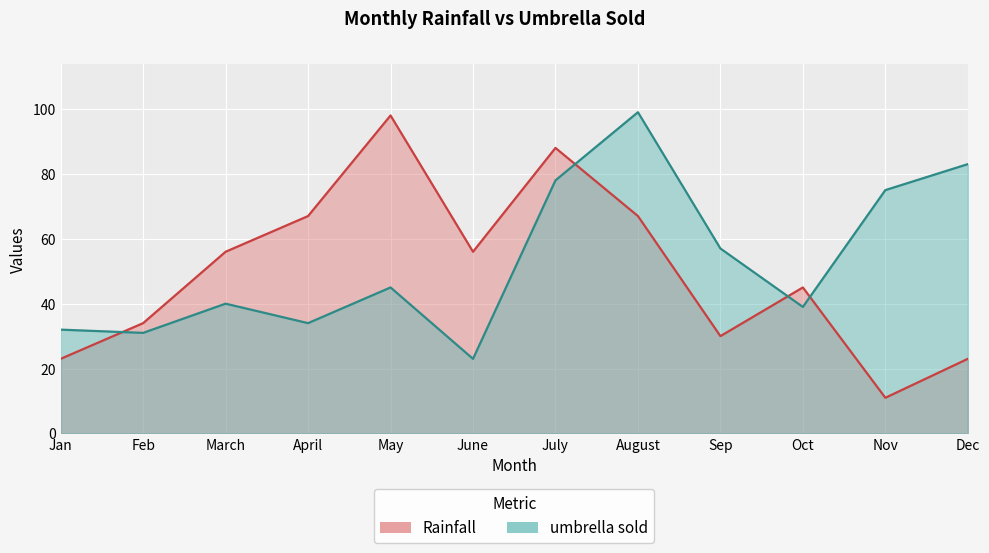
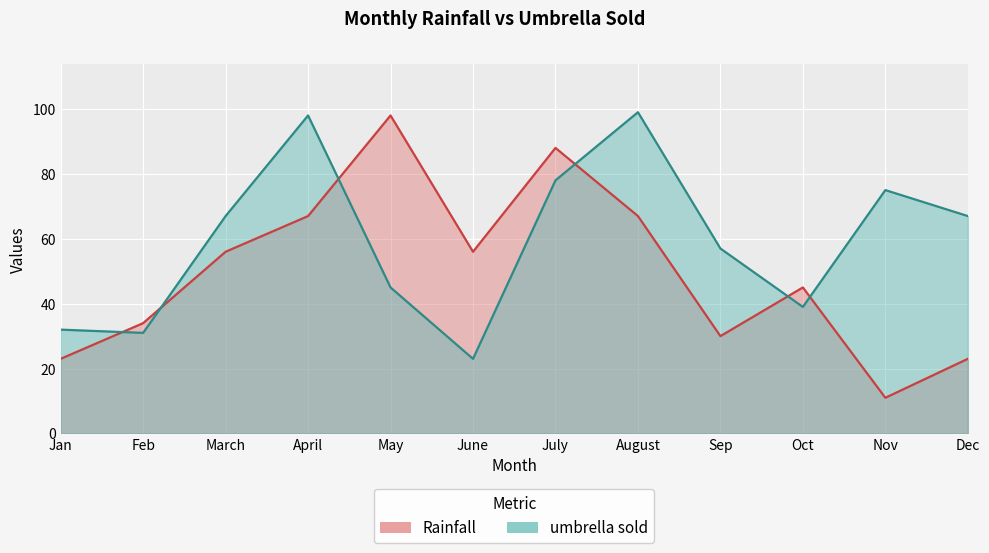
  {
    "Rainfall": {
      "Jan": 23,
      "Feb": 34,
      "March": 56,
      "April": 67,
      "May": 98,
      "June": 56,
      "July": 88,
      "August": 67,
      "Sep": 30,
      "Oct": 45,
      "Nov": 11,
      "Dec": 23
    },
    "umbrella sold": {
      "Jan": 32,
      "Feb": 31,
-     "March": 40,
-     "April": 34,
+     "March": 67,
+     "April": 98,
      "May": 45,
      "June": 23,
      "July": 78,
      "August": 99,
      "Sep": 57,
      "Oct": 39,
      "Nov": 75,
-     "Dec": 83
+     "Dec": 67
    }
  }
